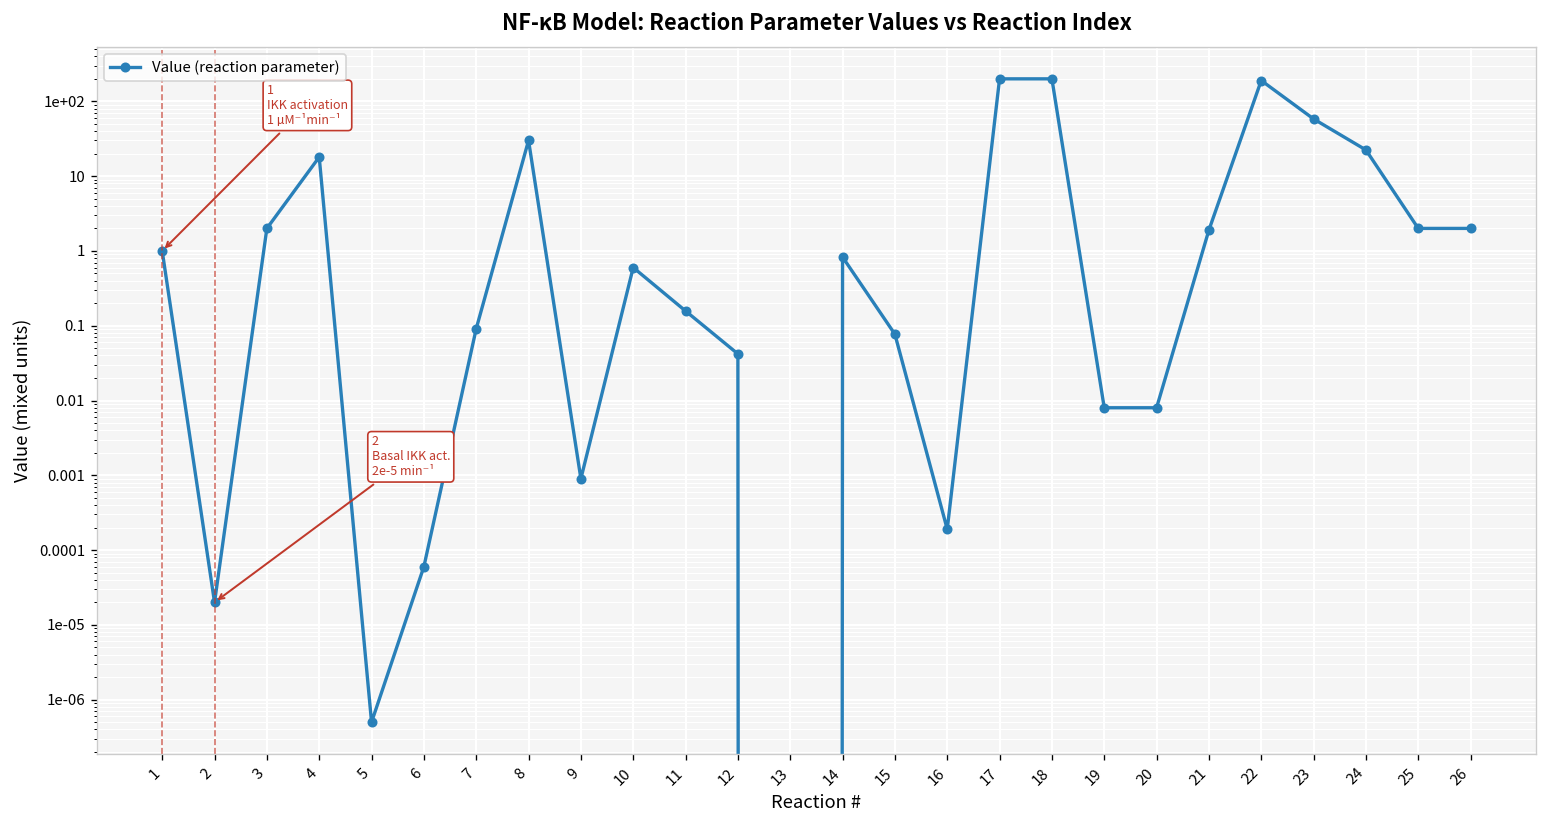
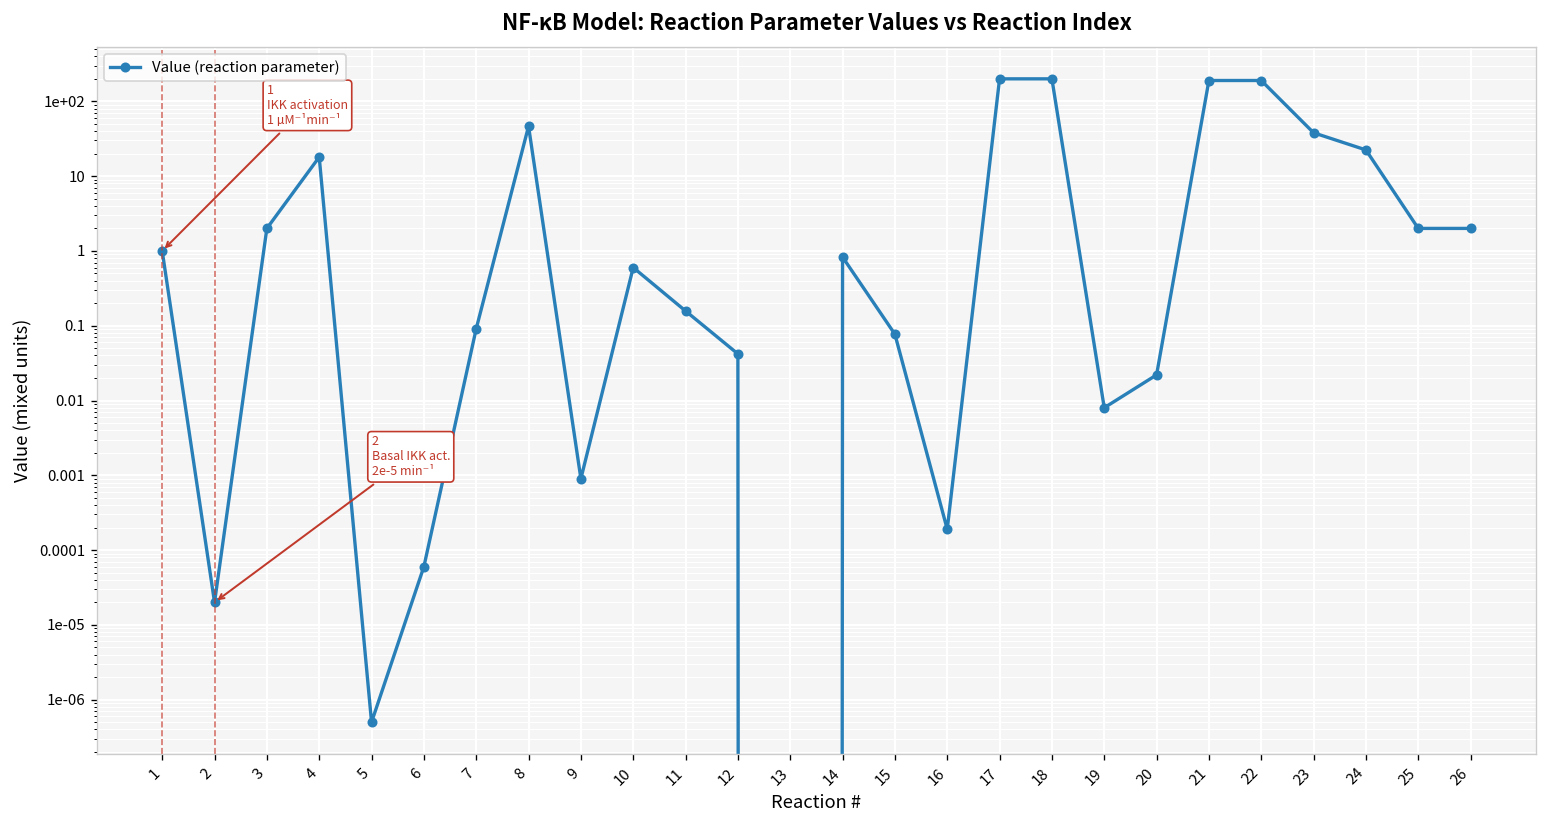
  {
    "1": 1.0,
    "2": 0.000020,
    "5": 0.0000005,
    "7": 0.09,
-   "8": 30,
+   "8": 50,
    "9": 0.0009,
    "10": 0.6,
    "11": 0.16,
    "12": 0.04,
    "14": 0.8,
    "15": 0.08,
    "16": 0.00019,
    "17": 200,
    "18": 200,
    "19": 0.008,
-   "20": 0.008,
-   "21": 1.9,
+   "20": 0.022,
+   "21": 190,
    "22": 190,
-   "23": 60,
+   "23": 40,
    "24": 22,
    "25": 2.0,
    "26": 2.0
  }
